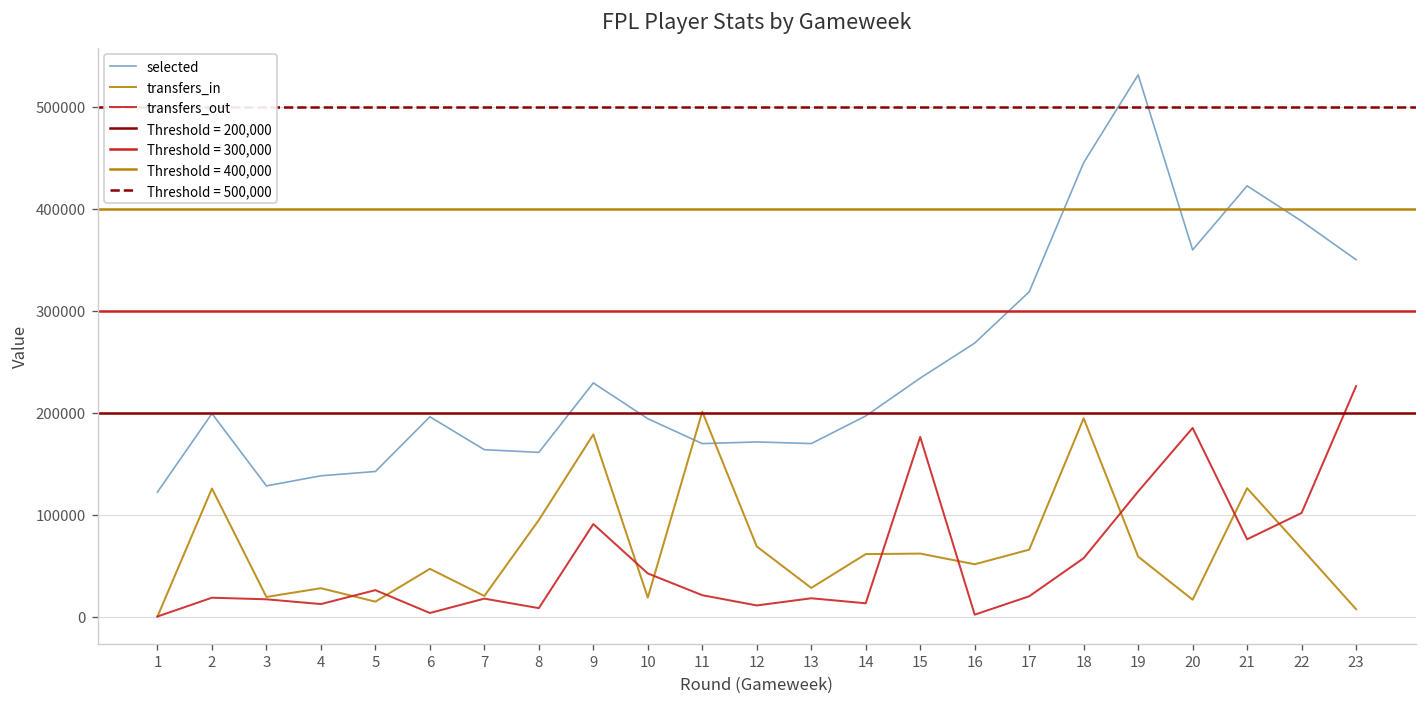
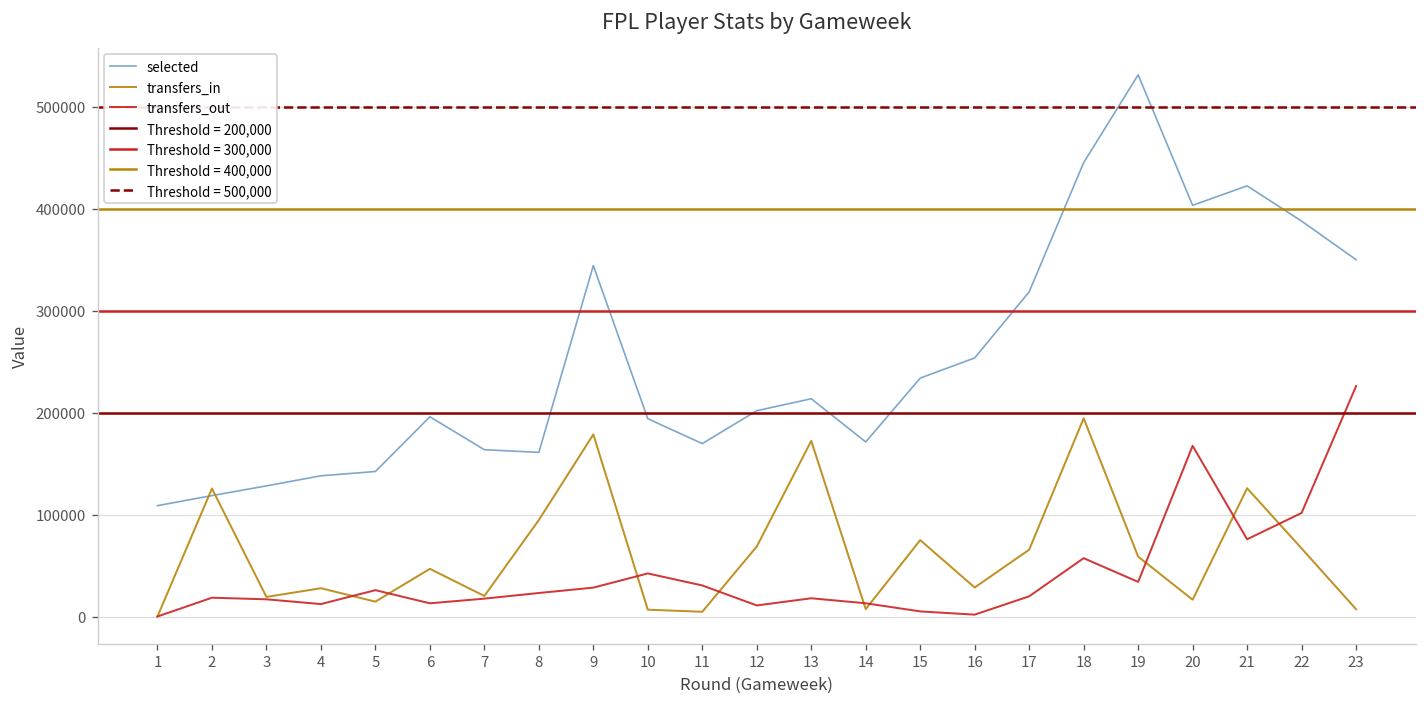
  {
    "selected": {
-     "1": 120000,
-     "2": 200000,
+     "1": 110000,
+     "2": 120000,
      "3": 130000,
      "4": 140000,
      "5": 140000,
      "6": 200000,
      "7": 160000,
      "8": 160000,
-     "9": 230000,
+     "9": 340000,
      "10": 190000,
      "11": 170000,
-     "12": 170000,
-     "13": 170000,
-     "14": 200000,
+     "12": 200000,
+     "13": 210000,
+     "14": 170000,
      "15": 230000,
-     "16": 270000,
+     "16": 250000,
      "17": 320000,
      "18": 450000,
      "19": 530000,
-     "20": 360000,
+     "20": 400000,
      "21": 420000,
      "22": 390000,
      "23": 350000
    },
    "transfers_in": {
      "2": 130000,
      "4": 30000,
      "5": 10000,
      "6": 50000,
      "8": 90000,
      "9": 180000,
-     "10": 20000,
-     "11": 200000,
+     "10": 10000,
+     "11": 0,
      "12": 70000,
-     "13": 30000,
-     "14": 60000,
-     "15": 60000,
-     "16": 50000,
+     "13": 170000,
+     "14": 10000,
+     "15": 70000,
+     "16": 30000,
      "17": 70000,
      "18": 190000,
      "19": 60000,
      "20": 20000,
      "21": 130000,
      "22": 70000,
      "23": 10000
    },
    "transfers_out": {
      "2": 20000,
      "4": 10000,
      "5": 30000,
-     "6": 0,
-     "8": 10000,
-     "9": 90000,
+     "6": 10000,
+     "8": 20000,
+     "9": 30000,
      "10": 40000,
-     "11": 20000,
+     "11": 30000,
      "12": 10000,
      "13": 20000,
      "14": 10000,
-     "15": 180000,
+     "15": 10000,
      "16": 0,
      "17": 20000,
      "18": 60000,
-     "19": 120000,
-     "20": 180000,
+     "19": 30000,
+     "20": 170000,
      "21": 80000,
      "22": 100000,
      "23": 230000
    }
  }
